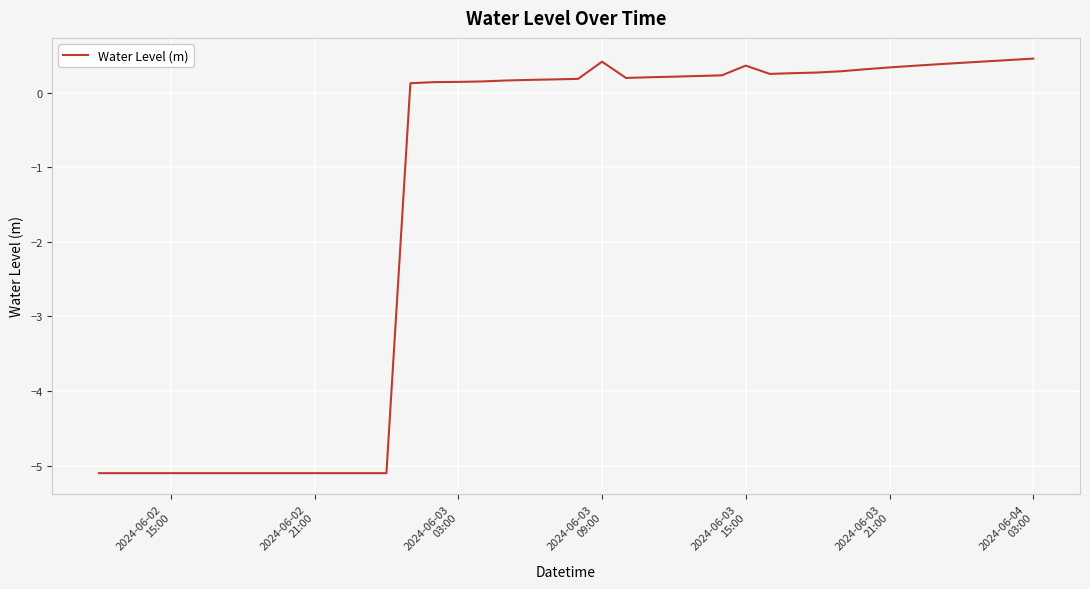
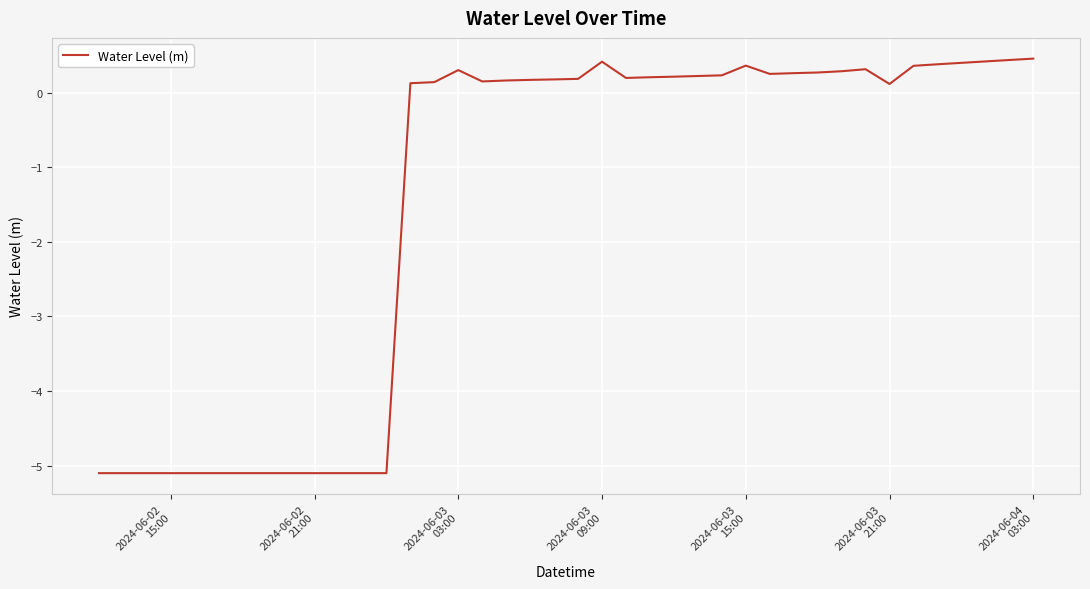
  {
    "2024-06-02 15:00": -5.1,
    "2024-06-02 21:00": -5.1,
-   "2024-06-03 03:00": 0.1,
+   "2024-06-03 03:00": 0.3,
    "2024-06-03 09:00": 0.4,
    "2024-06-03 15:00": 0.4,
-   "2024-06-03 21:00": 0.3,
+   "2024-06-03 21:00": 0.1,
    "2024-06-04 03:00": 0.5
  }
